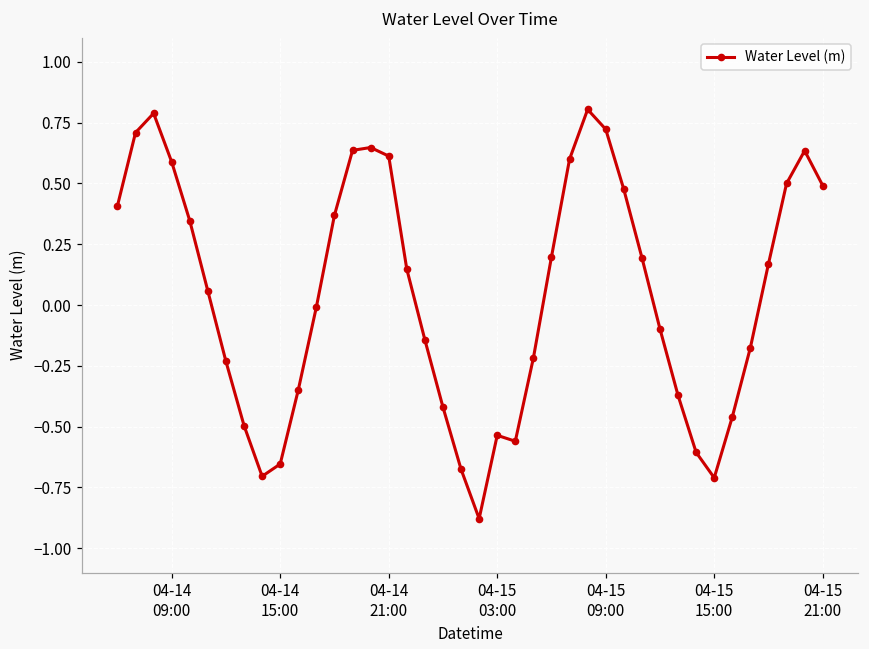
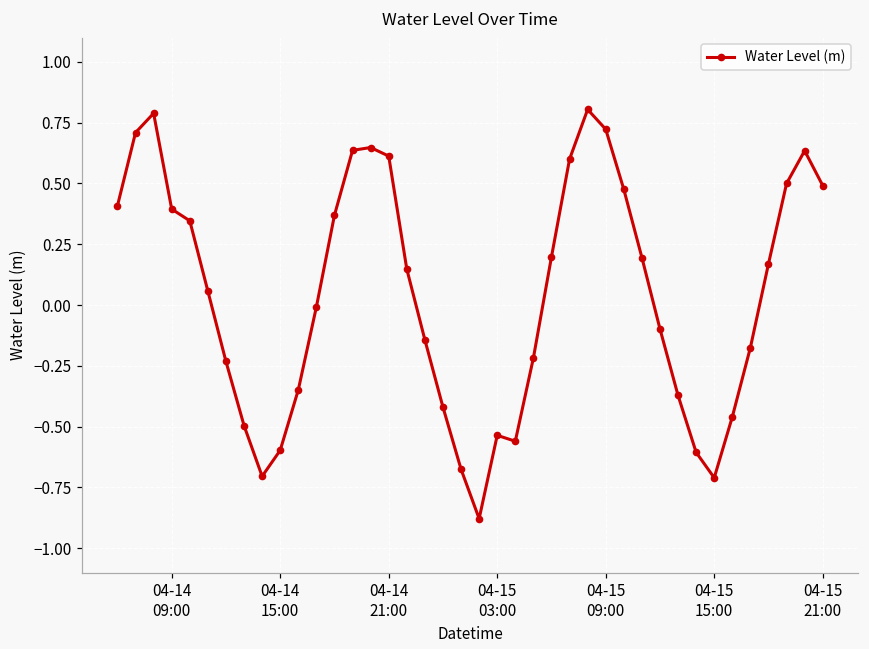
  {
-   "04-14 09:00": 0.59,
-   "04-14 15:00": -0.65,
+   "04-14 09:00": 0.39,
+   "04-14 15:00": -0.60,
    "04-14 21:00": 0.61,
    "04-15 03:00": -0.54,
    "04-15 09:00": 0.72,
    "04-15 15:00": -0.71,
    "04-15 21:00": 0.49
  }
